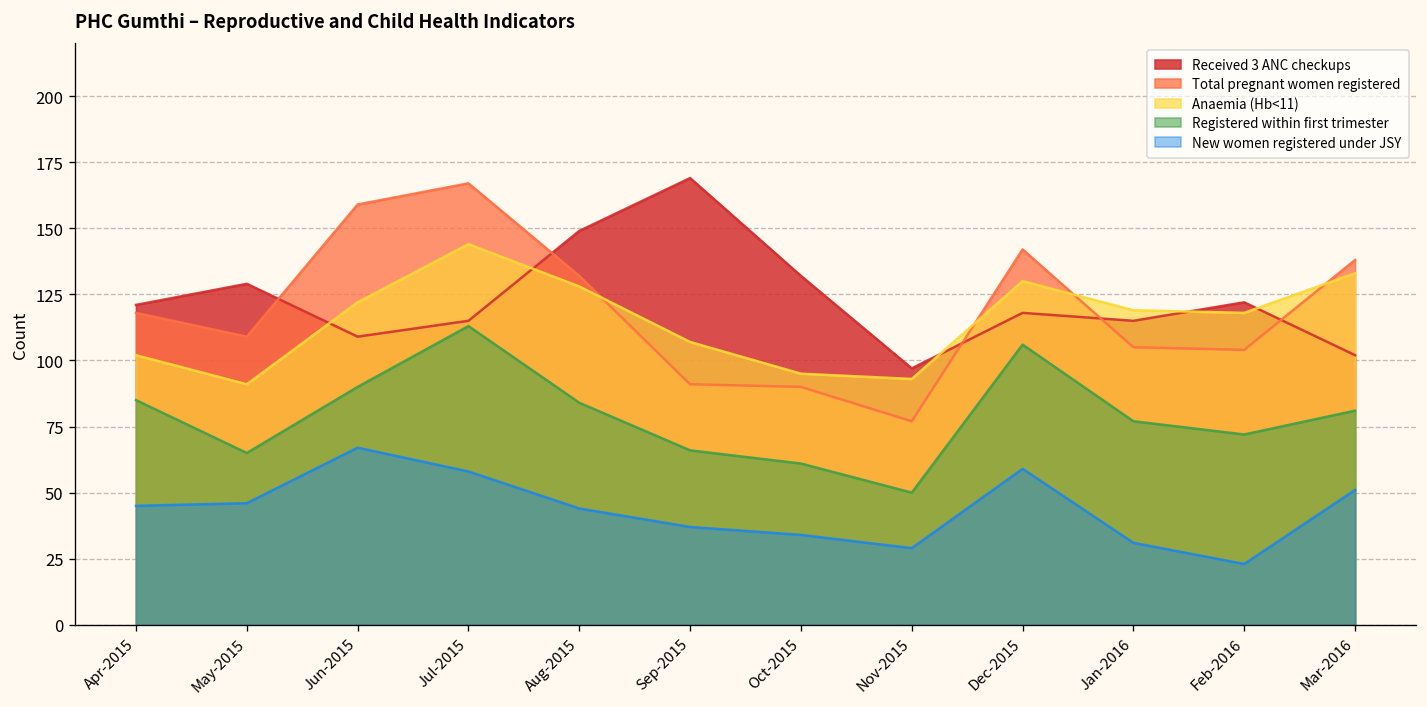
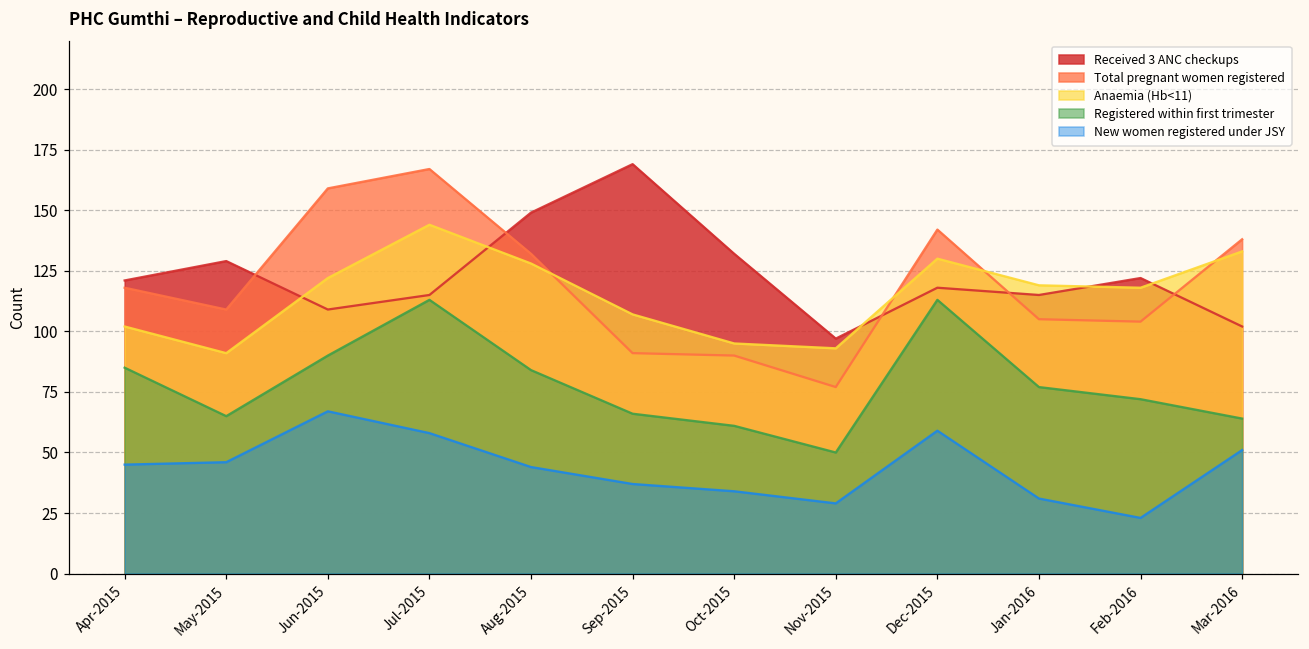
  {
    "Received 3 ANC checkups": {
      "Apr-2015": 121,
      "May-2015": 129,
      "Jun-2015": 109,
      "Jul-2015": 115,
      "Aug-2015": 149,
      "Sep-2015": 169,
      "Oct-2015": 132,
      "Nov-2015": 97,
      "Dec-2015": 118,
      "Jan-2016": 115,
      "Feb-2016": 122,
      "Mar-2016": 102
    },
    "Total pregnant women registered": {
      "Apr-2015": 118,
      "May-2015": 109,
      "Jun-2015": 159,
      "Jul-2015": 167,
      "Aug-2015": 132,
      "Sep-2015": 91,
      "Oct-2015": 90,
      "Nov-2015": 77,
      "Dec-2015": 142,
      "Jan-2016": 105,
      "Feb-2016": 104,
      "Mar-2016": 138
    },
    "Anaemia (Hb<11)": {
      "Apr-2015": 102,
      "May-2015": 91,
      "Jun-2015": 122,
      "Jul-2015": 144,
      "Aug-2015": 128,
      "Sep-2015": 107,
      "Oct-2015": 95,
      "Nov-2015": 93,
      "Dec-2015": 130,
      "Jan-2016": 119,
      "Feb-2016": 118,
      "Mar-2016": 133
    },
    "Registered within first trimester": {
      "Apr-2015": 85,
      "May-2015": 65,
      "Jun-2015": 90,
      "Jul-2015": 113,
      "Aug-2015": 84,
      "Sep-2015": 66,
      "Oct-2015": 61,
      "Nov-2015": 50,
-     "Dec-2015": 106,
+     "Dec-2015": 113,
      "Jan-2016": 77,
      "Feb-2016": 72,
-     "Mar-2016": 81
+     "Mar-2016": 64
    },
    "New women registered under JSY": {
      "Apr-2015": 45,
      "May-2015": 46,
      "Jun-2015": 67,
      "Jul-2015": 58,
      "Aug-2015": 44,
      "Sep-2015": 37,
      "Oct-2015": 34,
      "Nov-2015": 29,
      "Dec-2015": 59,
      "Jan-2016": 31,
      "Feb-2016": 23,
      "Mar-2016": 51
    }
  }
